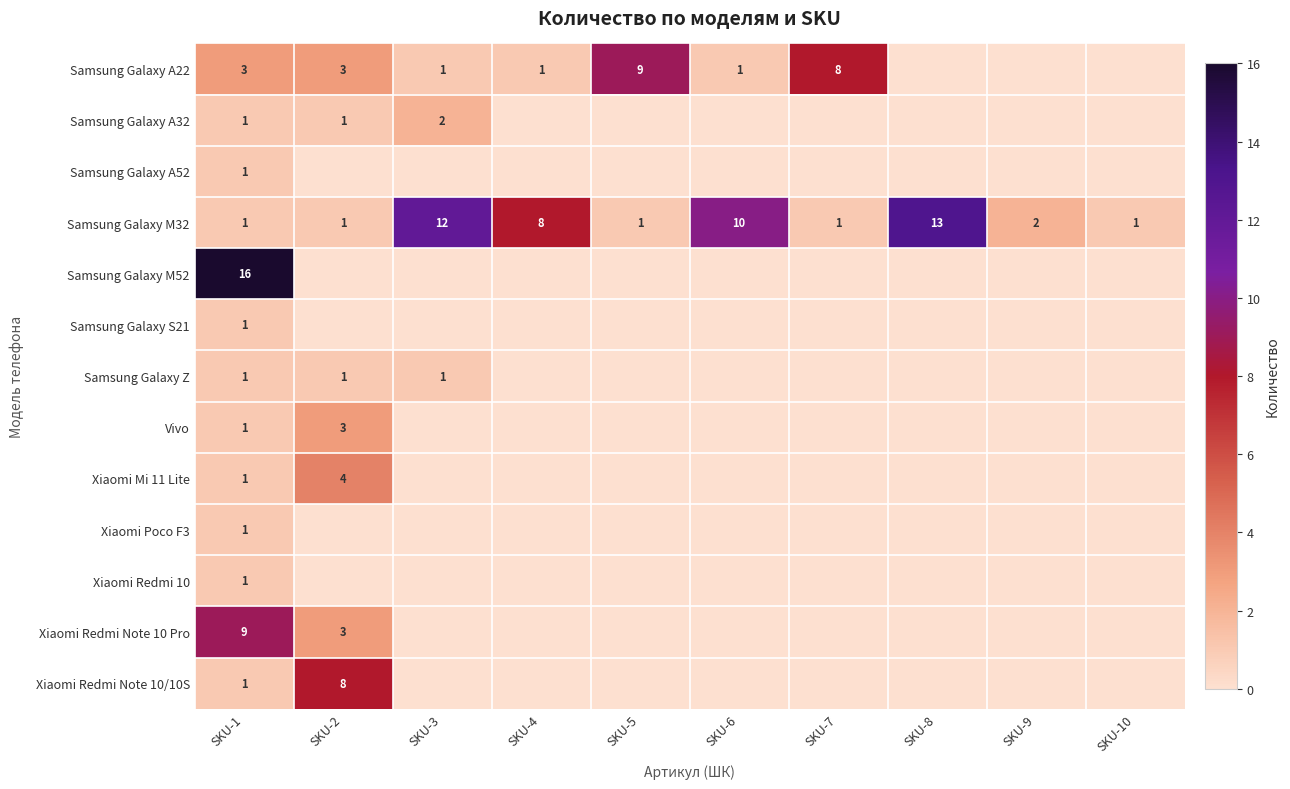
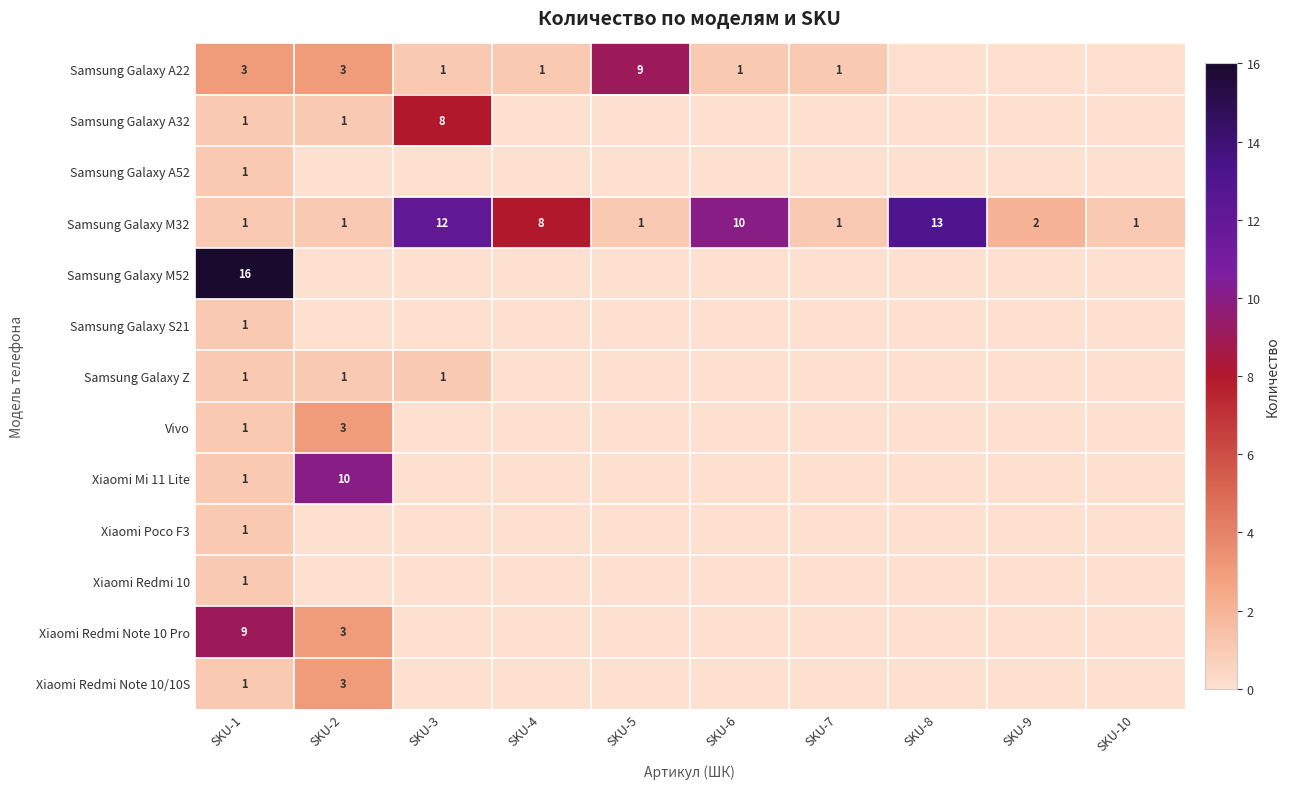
  {
    "Samsung Galaxy A22": {
      "SKU-1": 3,
      "SKU-2": 3,
      "SKU-3": 1,
      "SKU-4": 1,
      "SKU-5": 9,
      "SKU-6": 1,
-     "SKU-7": 8
+     "SKU-7": 1
    },
    "Samsung Galaxy A32": {
      "SKU-1": 1,
      "SKU-2": 1,
-     "SKU-3": 2
+     "SKU-3": 8
    },
    "Samsung Galaxy A52": {
      "SKU-1": 1
    },
    "Samsung Galaxy M32": {
      "SKU-1": 1,
      "SKU-2": 1,
      "SKU-3": 12,
      "SKU-4": 8,
      "SKU-5": 1,
      "SKU-6": 10,
      "SKU-7": 1,
      "SKU-8": 13,
      "SKU-9": 2,
      "SKU-10": 1
    },
    "Samsung Galaxy M52": {
      "SKU-1": 16
    },
    "Samsung Galaxy S21": {
      "SKU-1": 1
    },
    "Samsung Galaxy Z": {
      "SKU-1": 1,
      "SKU-2": 1,
      "SKU-3": 1
    },
    "Vivo": {
      "SKU-1": 1,
      "SKU-2": 3
    },
    "Xiaomi Mi 11 Lite": {
      "SKU-1": 1,
-     "SKU-2": 4
+     "SKU-2": 10
    },
    "Xiaomi Poco F3": {
      "SKU-1": 1
    },
    "Xiaomi Redmi 10": {
      "SKU-1": 1
    },
    "Xiaomi Redmi Note 10 Pro": {
      "SKU-1": 9,
      "SKU-2": 3
    },
    "Xiaomi Redmi Note 10/10S": {
      "SKU-1": 1,
-     "SKU-2": 8
+     "SKU-2": 3
    }
  }
